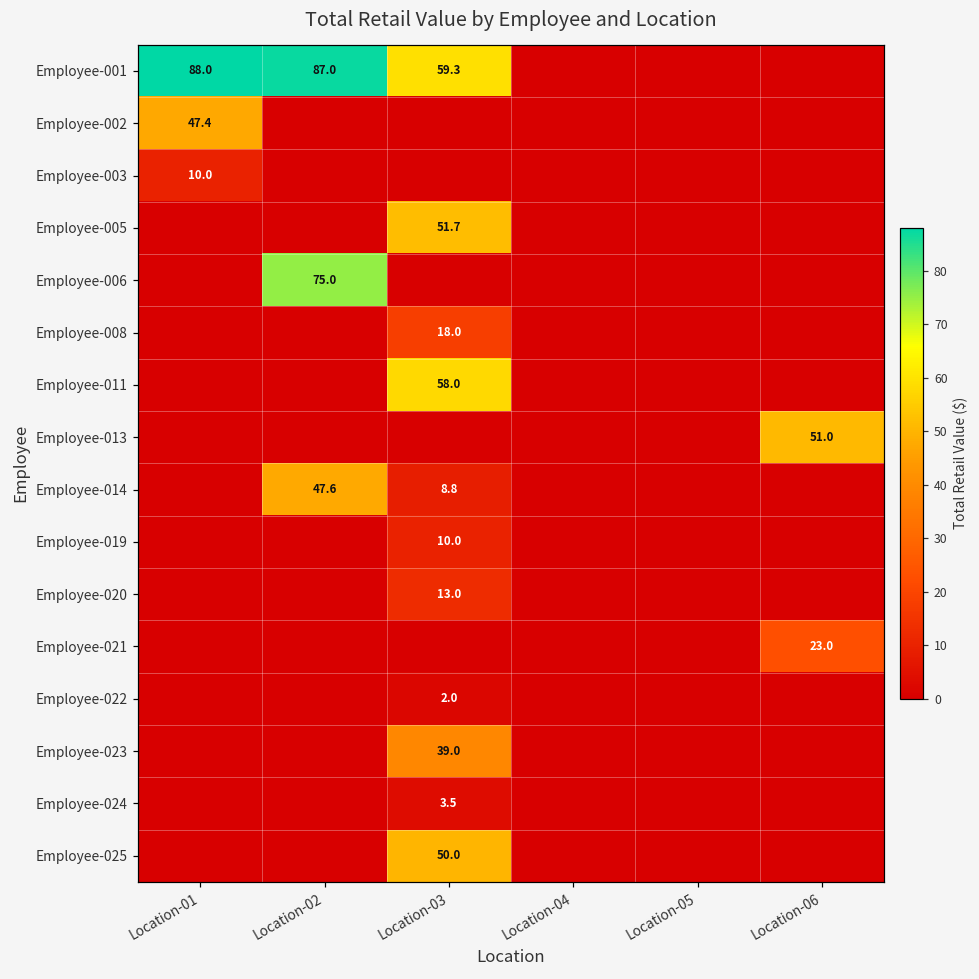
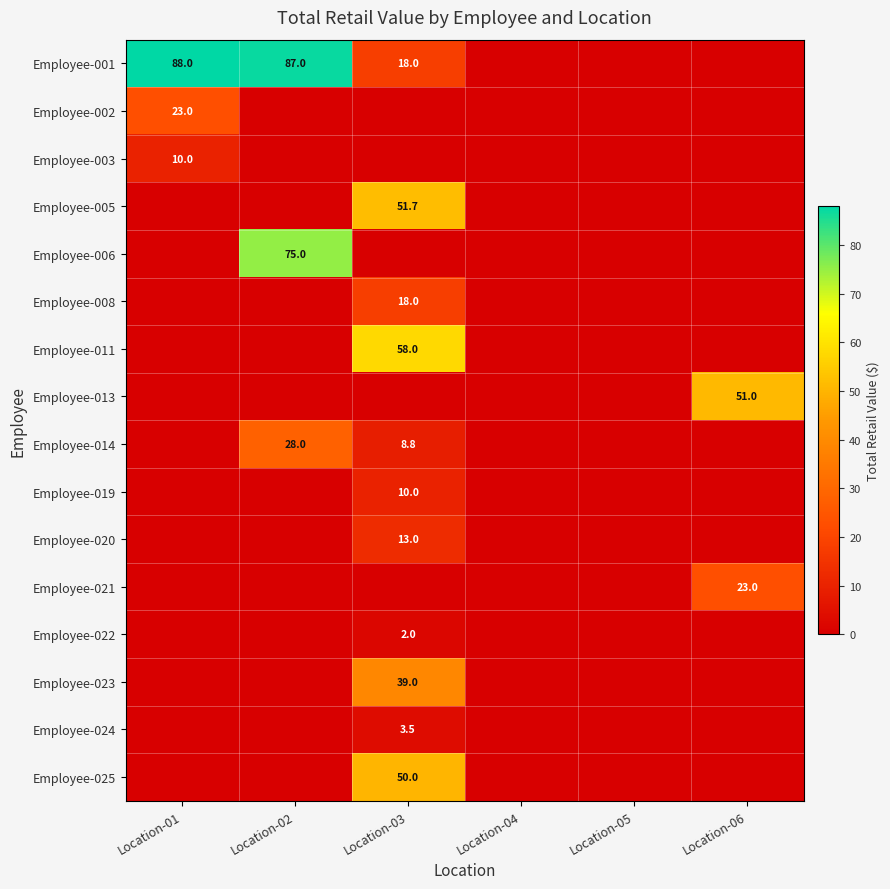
  {
    "Employee-001": {
      "Location-01": 88.0,
      "Location-02": 87.0,
-     "Location-03": 59.3
+     "Location-03": 18.0
    },
    "Employee-002": {
-     "Location-01": 47.4
+     "Location-01": 23.0
    },
    "Employee-003": {
      "Location-01": 10.0
    },
    "Employee-005": {
      "Location-03": 51.7
    },
    "Employee-006": {
      "Location-02": 75.0
    },
    "Employee-008": {
      "Location-03": 18.0
    },
    "Employee-011": {
      "Location-03": 58.0
    },
    "Employee-013": {
      "Location-06": 51.0
    },
    "Employee-014": {
-     "Location-02": 47.6,
+     "Location-02": 28.0,
      "Location-03": 8.8
    },
    "Employee-019": {
      "Location-03": 10.0
    },
    "Employee-020": {
      "Location-03": 13.0
    },
    "Employee-021": {
      "Location-06": 23.0
    },
    "Employee-022": {
      "Location-03": 2.0
    },
    "Employee-023": {
      "Location-03": 39.0
    },
    "Employee-024": {
      "Location-03": 3.5
    },
    "Employee-025": {
      "Location-03": 50.0
    }
  }
